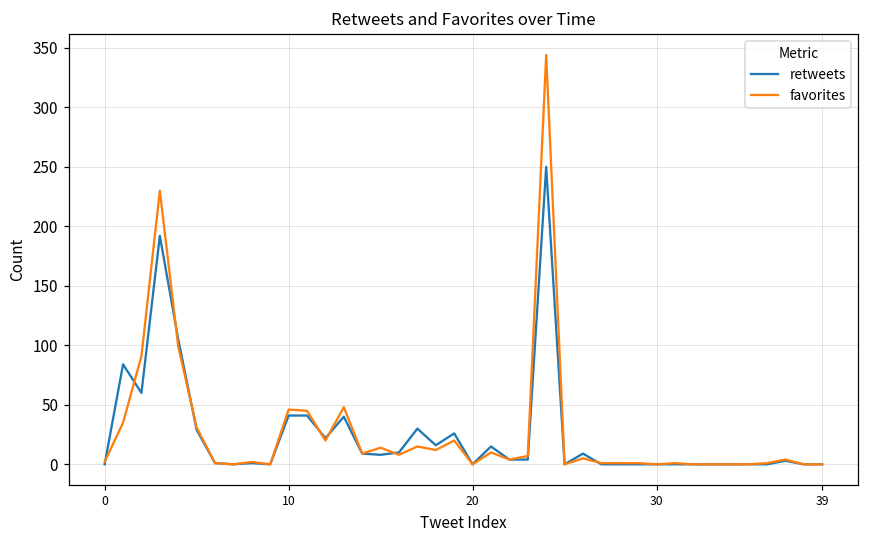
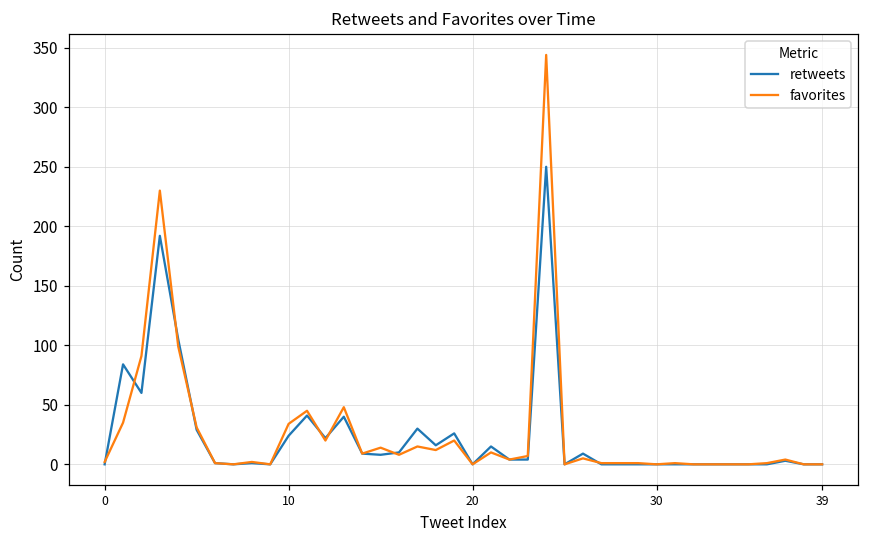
  {
    "retweets": {
-     "10": 41
+     "10": 24
    },
    "favorites": {
-     "10": 46
+     "10": 34
    }
  }
